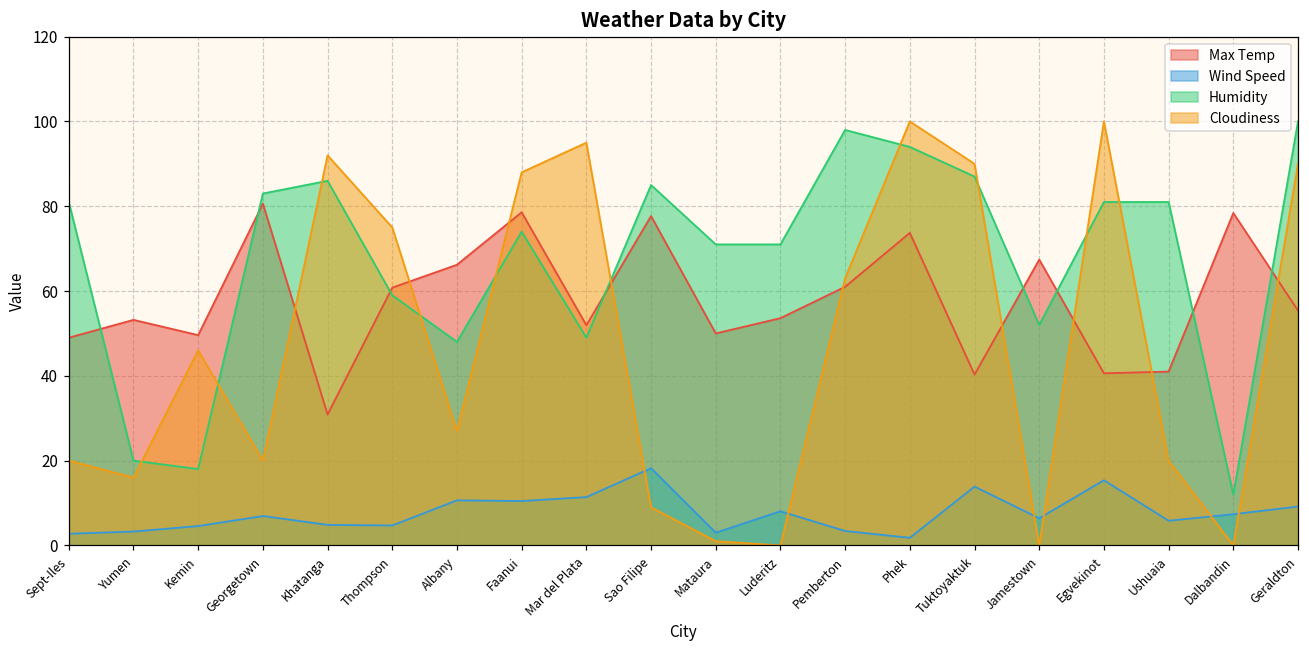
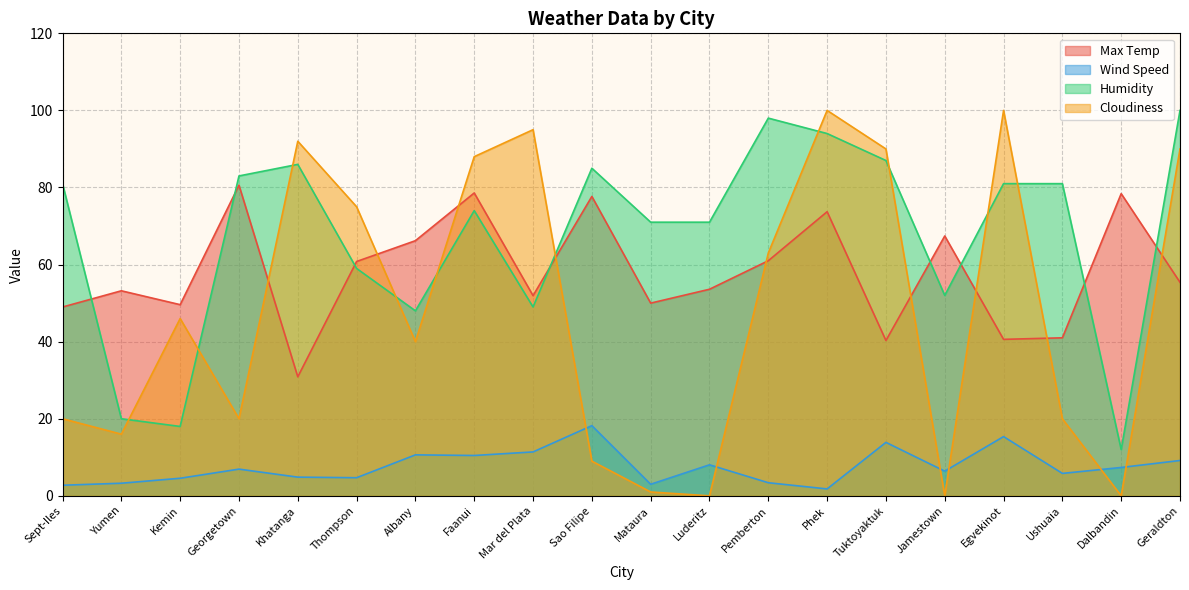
  {
    "Max Temp": {
      "Sept-Iles": 49,
      "Yumen": 53,
      "Kemin": 50,
      "Georgetown": 81,
      "Khatanga": 31,
      "Thompson": 61,
      "Albany": 66,
      "Faanui": 79,
      "Mar del Plata": 52,
      "Sao Filipe": 78,
      "Mataura": 50,
      "Luderitz": 54,
      "Pemberton": 61,
      "Phek": 74,
      "Tuktoyaktuk": 40,
      "Jamestown": 67,
      "Egvekinot": 41,
      "Ushuaia": 41,
      "Dalbandin": 78,
      "Geraldton": 55
    },
    "Wind Speed": {
      "Sept-Iles": 3,
      "Yumen": 3,
      "Kemin": 5,
      "Georgetown": 7,
      "Khatanga": 5,
      "Thompson": 5,
      "Albany": 11,
      "Faanui": 10,
      "Mar del Plata": 11,
      "Sao Filipe": 18,
      "Mataura": 3,
      "Luderitz": 8,
      "Pemberton": 3,
      "Phek": 2,
      "Tuktoyaktuk": 14,
      "Jamestown": 6,
      "Egvekinot": 15,
      "Ushuaia": 6,
      "Dalbandin": 7,
      "Geraldton": 9
    },
    "Humidity": {
      "Sept-Iles": 81,
      "Yumen": 20,
      "Kemin": 18,
      "Georgetown": 83,
      "Khatanga": 86,
      "Thompson": 59,
      "Albany": 48,
      "Faanui": 74,
      "Mar del Plata": 49,
      "Sao Filipe": 85,
      "Mataura": 71,
      "Luderitz": 71,
      "Pemberton": 98,
      "Phek": 94,
      "Tuktoyaktuk": 87,
      "Jamestown": 52,
      "Egvekinot": 81,
      "Ushuaia": 81,
      "Dalbandin": 12,
      "Geraldton": 100
    },
    "Cloudiness": {
      "Sept-Iles": 20,
      "Yumen": 16,
      "Kemin": 46,
      "Georgetown": 20,
      "Khatanga": 92,
      "Thompson": 75,
-     "Albany": 27,
+     "Albany": 40,
      "Faanui": 88,
      "Mar del Plata": 95,
      "Sao Filipe": 9,
      "Mataura": 1,
      "Luderitz": 0,
      "Pemberton": 63,
      "Phek": 100,
      "Tuktoyaktuk": 90,
      "Jamestown": 0,
      "Egvekinot": 100,
      "Ushuaia": 20,
      "Dalbandin": 0,
      "Geraldton": 90
    }
  }
